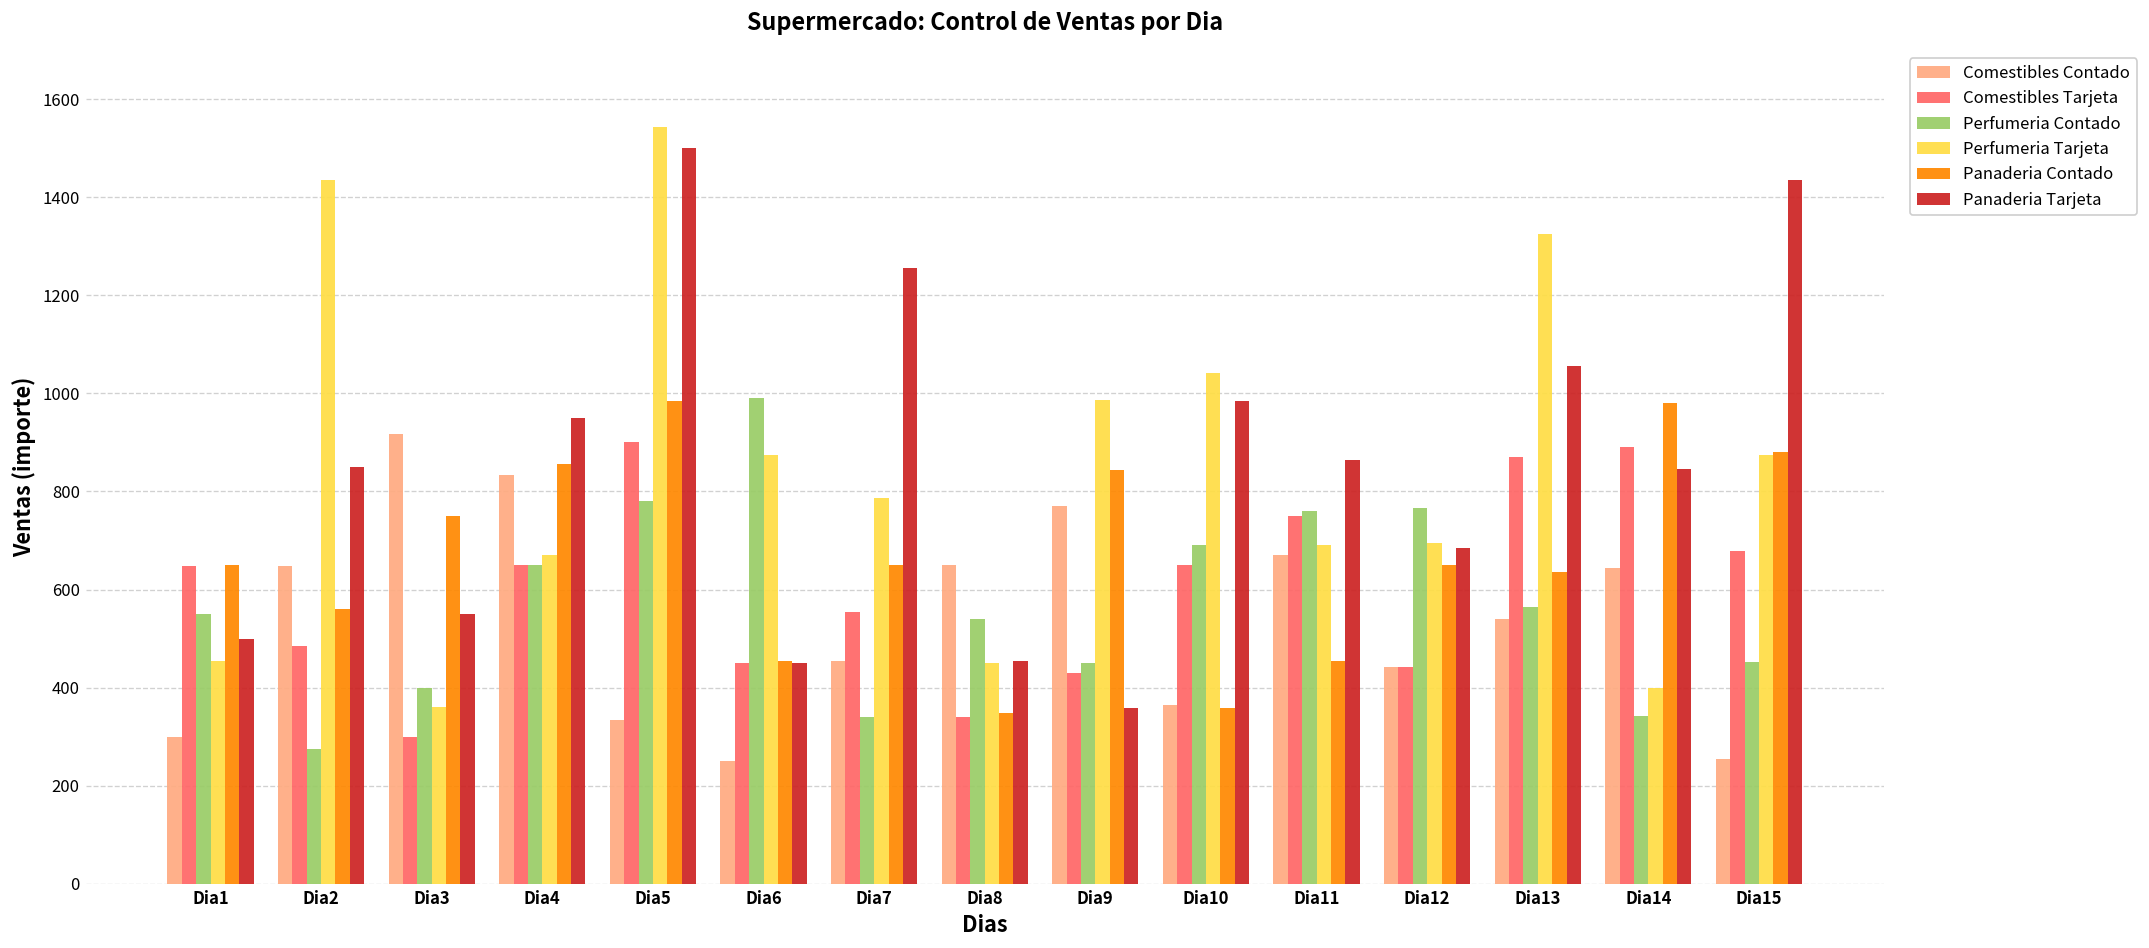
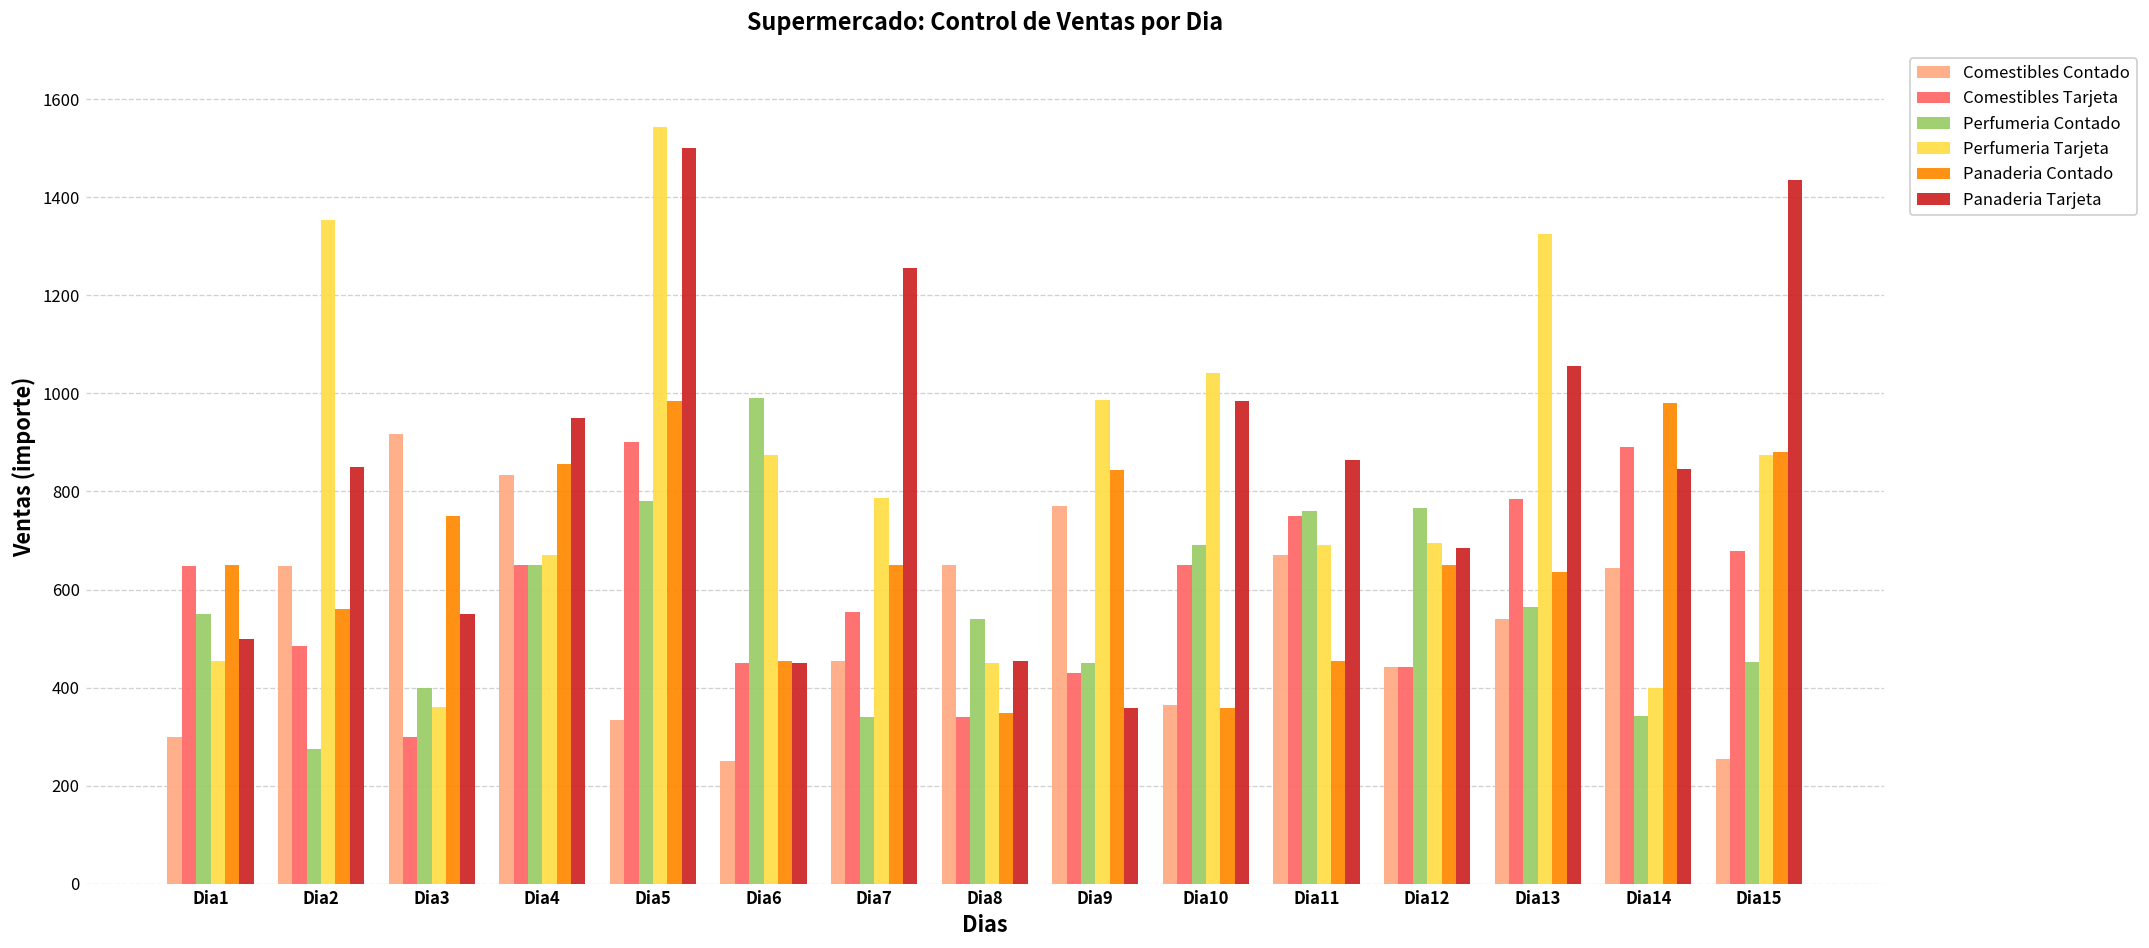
  {
    "Comestibles Contado": {
      "Dia1": 300,
      "Dia2": 650,
      "Dia3": 920,
      "Dia4": 830,
      "Dia5": 330,
      "Dia6": 250,
      "Dia7": 460,
      "Dia8": 650,
      "Dia9": 770,
      "Dia10": 370,
      "Dia11": 670,
      "Dia12": 440,
      "Dia13": 540,
      "Dia14": 650,
      "Dia15": 260
    },
    "Comestibles Tarjeta": {
      "Dia1": 650,
      "Dia2": 490,
      "Dia3": 300,
      "Dia4": 650,
      "Dia5": 900,
      "Dia6": 450,
      "Dia7": 560,
      "Dia8": 340,
      "Dia9": 430,
      "Dia10": 650,
      "Dia11": 750,
      "Dia12": 440,
-     "Dia13": 870,
+     "Dia13": 790,
      "Dia14": 890,
      "Dia15": 680
    },
    "Perfumeria Contado": {
      "Dia1": 550,
      "Dia2": 280,
      "Dia3": 400,
      "Dia4": 650,
      "Dia5": 780,
      "Dia6": 990,
      "Dia7": 340,
      "Dia8": 540,
      "Dia9": 450,
      "Dia10": 690,
      "Dia11": 760,
      "Dia12": 770,
      "Dia13": 570,
      "Dia14": 340,
      "Dia15": 450
    },
    "Perfumeria Tarjeta": {
      "Dia1": 450,
-     "Dia2": 1440,
+     "Dia2": 1350,
      "Dia3": 360,
      "Dia4": 670,
      "Dia5": 1540,
      "Dia6": 880,
      "Dia7": 790,
      "Dia8": 450,
      "Dia9": 990,
      "Dia10": 1040,
      "Dia11": 690,
      "Dia12": 700,
      "Dia13": 1330,
      "Dia14": 400,
      "Dia15": 880
    },
    "Panaderia Contado": {
      "Dia1": 650,
      "Dia2": 560,
      "Dia3": 750,
      "Dia4": 860,
      "Dia5": 980,
      "Dia6": 460,
      "Dia7": 650,
      "Dia8": 350,
      "Dia9": 840,
      "Dia10": 360,
      "Dia11": 460,
      "Dia12": 650,
      "Dia13": 640,
      "Dia14": 980,
      "Dia15": 880
    },
    "Panaderia Tarjeta": {
      "Dia1": 500,
      "Dia2": 850,
      "Dia3": 550,
      "Dia4": 950,
      "Dia5": 1500,
      "Dia6": 450,
      "Dia7": 1260,
      "Dia8": 460,
      "Dia9": 360,
      "Dia10": 990,
      "Dia11": 870,
      "Dia12": 690,
      "Dia13": 1060,
      "Dia14": 850,
      "Dia15": 1440
    }
  }
